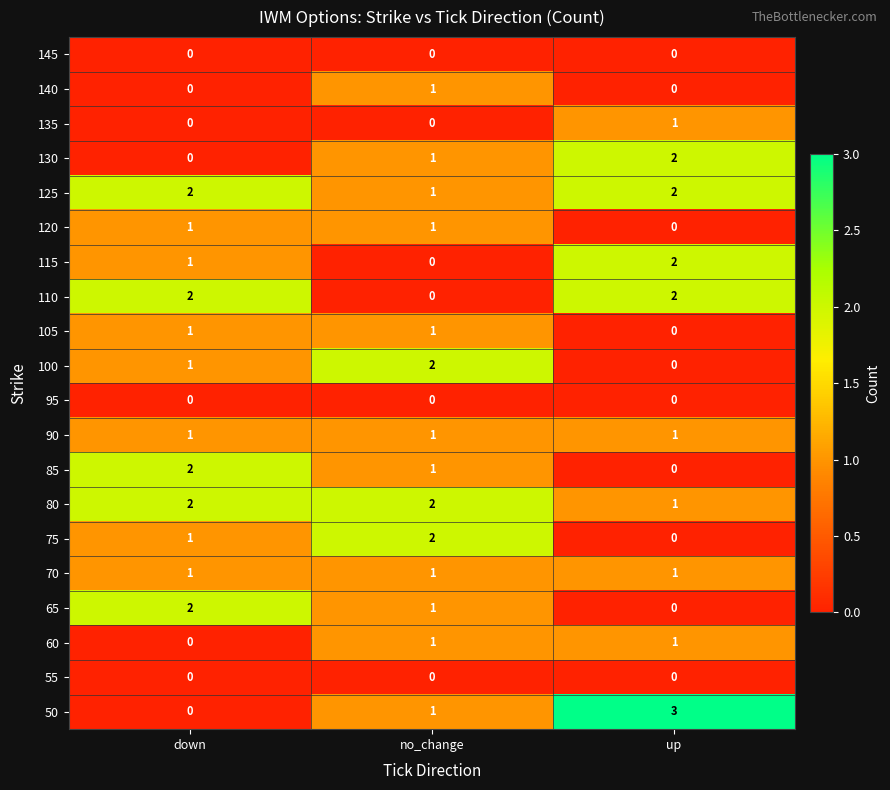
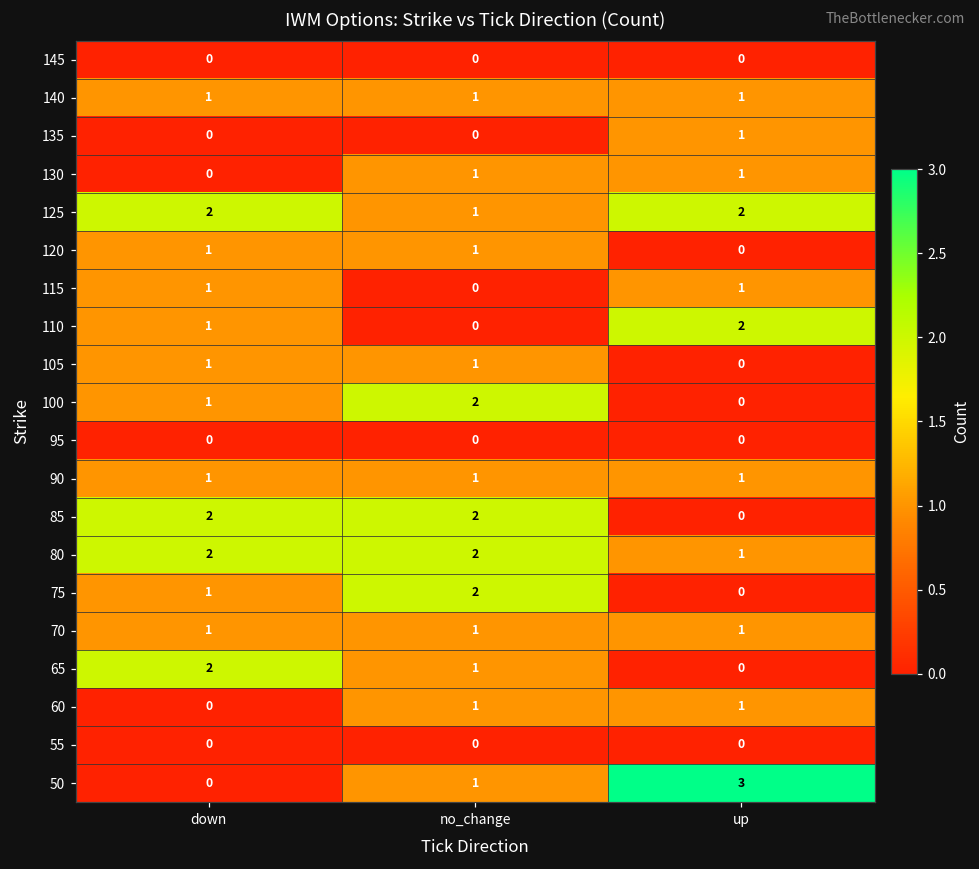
  {
    "145": {
      "down": 0,
      "no_change": 0,
      "up": 0
    },
    "140": {
-     "down": 0,
+     "down": 1,
      "no_change": 1,
-     "up": 0
+     "up": 1
    },
    "135": {
      "down": 0,
      "no_change": 0,
      "up": 1
    },
    "130": {
      "down": 0,
      "no_change": 1,
-     "up": 2
+     "up": 1
    },
    "125": {
      "down": 2,
      "no_change": 1,
      "up": 2
    },
    "120": {
      "down": 1,
      "no_change": 1,
      "up": 0
    },
    "115": {
      "down": 1,
      "no_change": 0,
-     "up": 2
+     "up": 1
    },
    "110": {
-     "down": 2,
+     "down": 1,
      "no_change": 0,
      "up": 2
    },
    "105": {
      "down": 1,
      "no_change": 1,
      "up": 0
    },
    "100": {
      "down": 1,
      "no_change": 2,
      "up": 0
    },
    "95": {
      "down": 0,
      "no_change": 0,
      "up": 0
    },
    "90": {
      "down": 1,
      "no_change": 1,
      "up": 1
    },
    "85": {
      "down": 2,
-     "no_change": 1,
+     "no_change": 2,
      "up": 0
    },
    "80": {
      "down": 2,
      "no_change": 2,
      "up": 1
    },
    "75": {
      "down": 1,
      "no_change": 2,
      "up": 0
    },
    "70": {
      "down": 1,
      "no_change": 1,
      "up": 1
    },
    "65": {
      "down": 2,
      "no_change": 1,
      "up": 0
    },
    "60": {
      "down": 0,
      "no_change": 1,
      "up": 1
    },
    "55": {
      "down": 0,
      "no_change": 0,
      "up": 0
    },
    "50": {
      "down": 0,
      "no_change": 1,
      "up": 3
    }
  }
